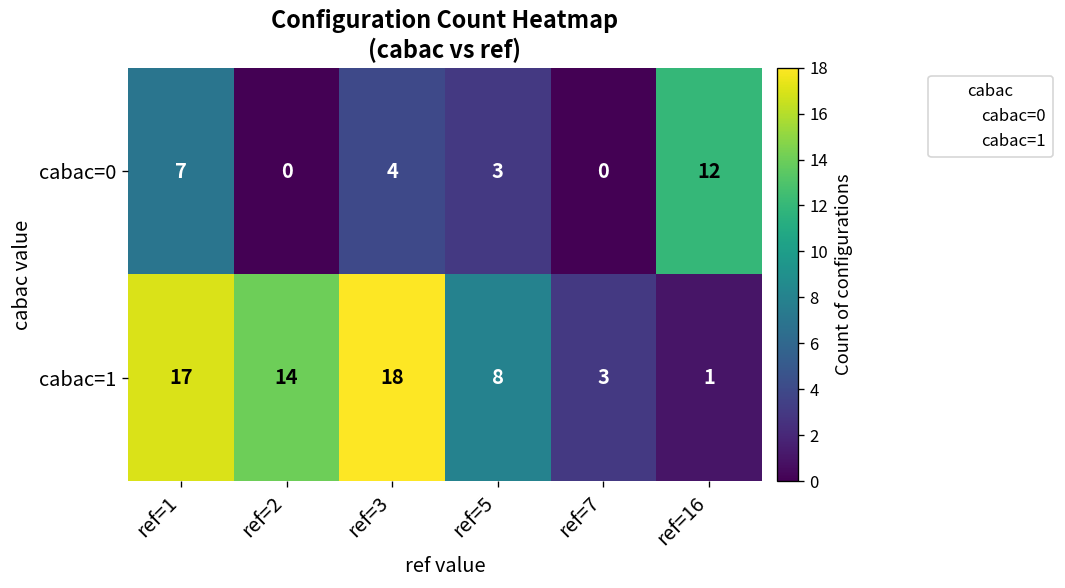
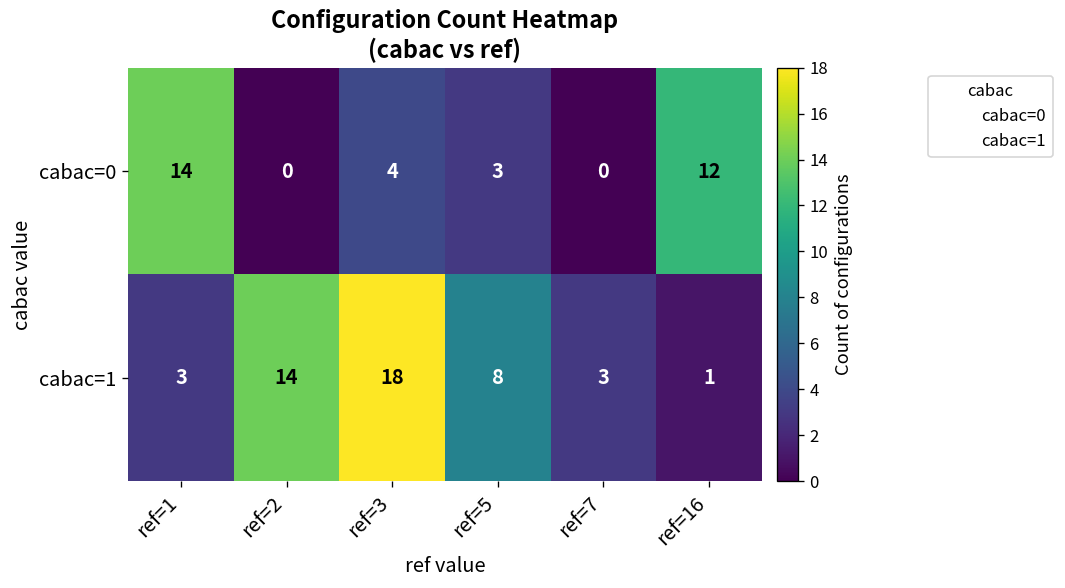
  {
    "cabac=0": {
-     "ref=1": 7,
+     "ref=1": 14,
      "ref=2": 0,
      "ref=3": 4,
      "ref=5": 3,
      "ref=7": 0,
      "ref=16": 12
    },
    "cabac=1": {
-     "ref=1": 17,
+     "ref=1": 3,
      "ref=2": 14,
      "ref=3": 18,
      "ref=5": 8,
      "ref=7": 3,
      "ref=16": 1
    }
  }
